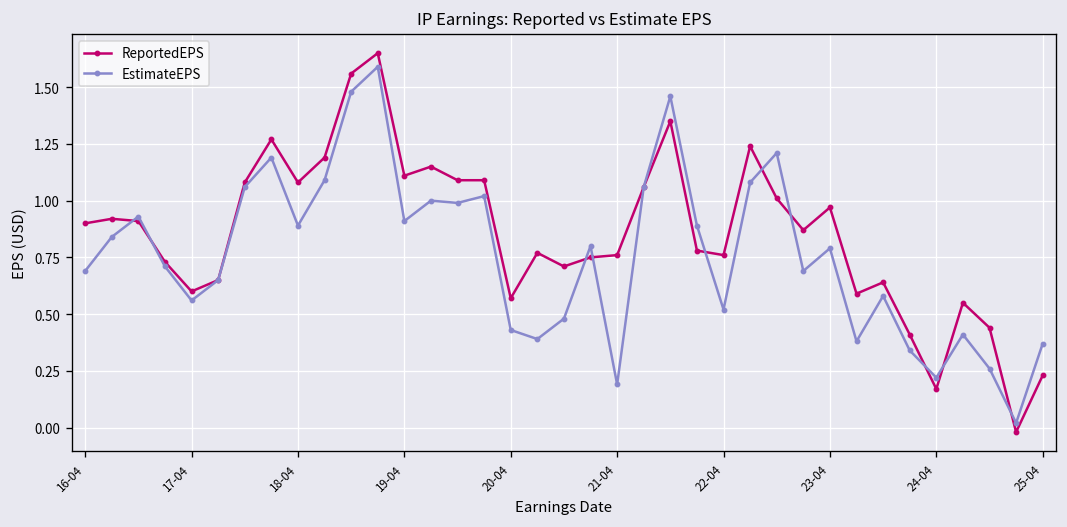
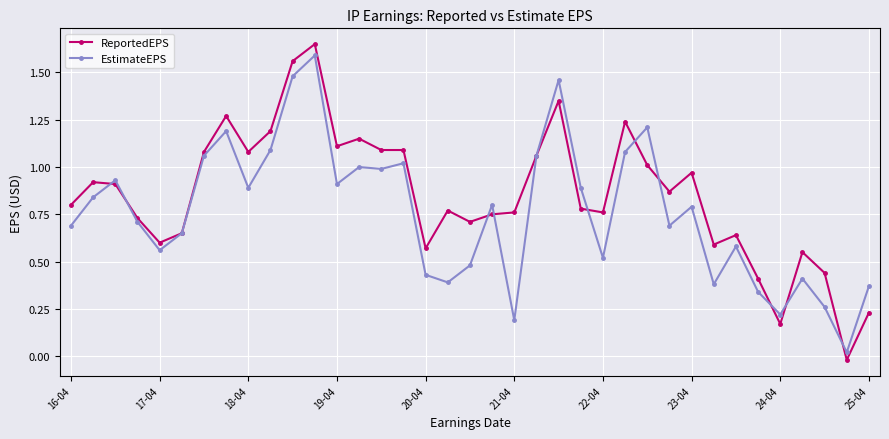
  {
    "ReportedEPS": {
-     "16-04": 0.9,
+     "16-04": 0.8,
      "17-04": 0.6,
      "18-04": 1.08,
      "19-04": 1.1,
      "20-04": 0.57,
      "21-04": 0.76,
      "22-04": 0.76,
      "23-04": 0.97,
      "24-04": 0.17,
      "25-04": 0.23
    },
    "EstimateEPS": {
      "16-04": 0.7,
      "17-04": 0.56,
      "18-04": 0.9,
      "19-04": 0.9,
      "20-04": 0.43,
      "21-04": 0.2,
      "22-04": 0.52,
      "23-04": 0.8,
      "24-04": 0.22,
      "25-04": 0.37
    }
  }
